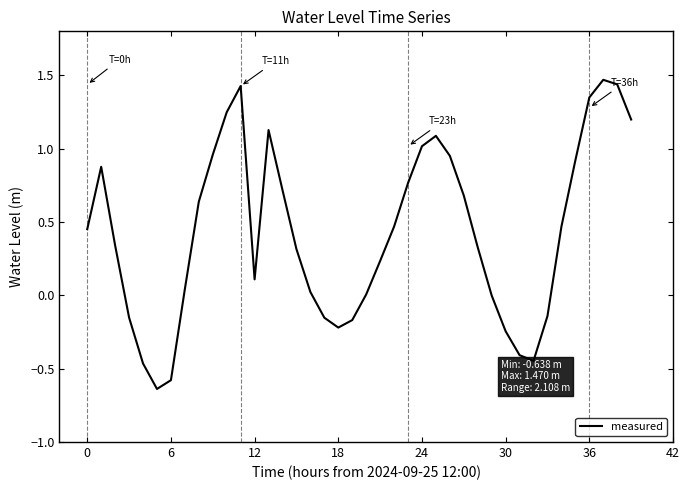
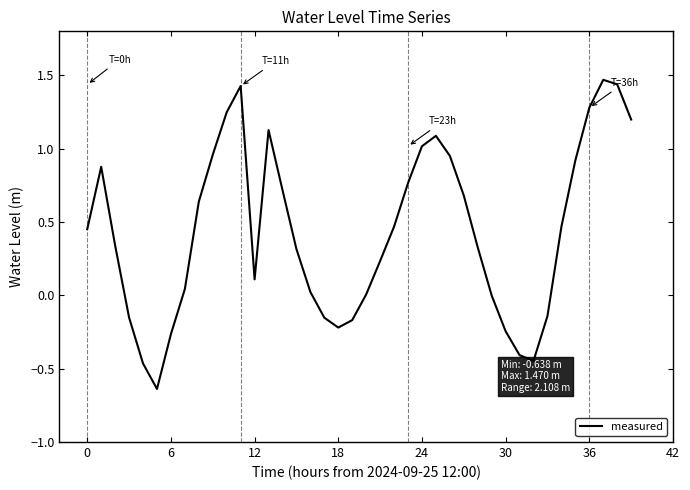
  {
    "0": 0.45,
-   "6": -0.58,
+   "6": -0.26,
    "12": 0.11,
    "18": -0.22,
    "24": 1.02,
    "30": -0.24,
-   "36": 1.35
+   "36": 1.28
  }
